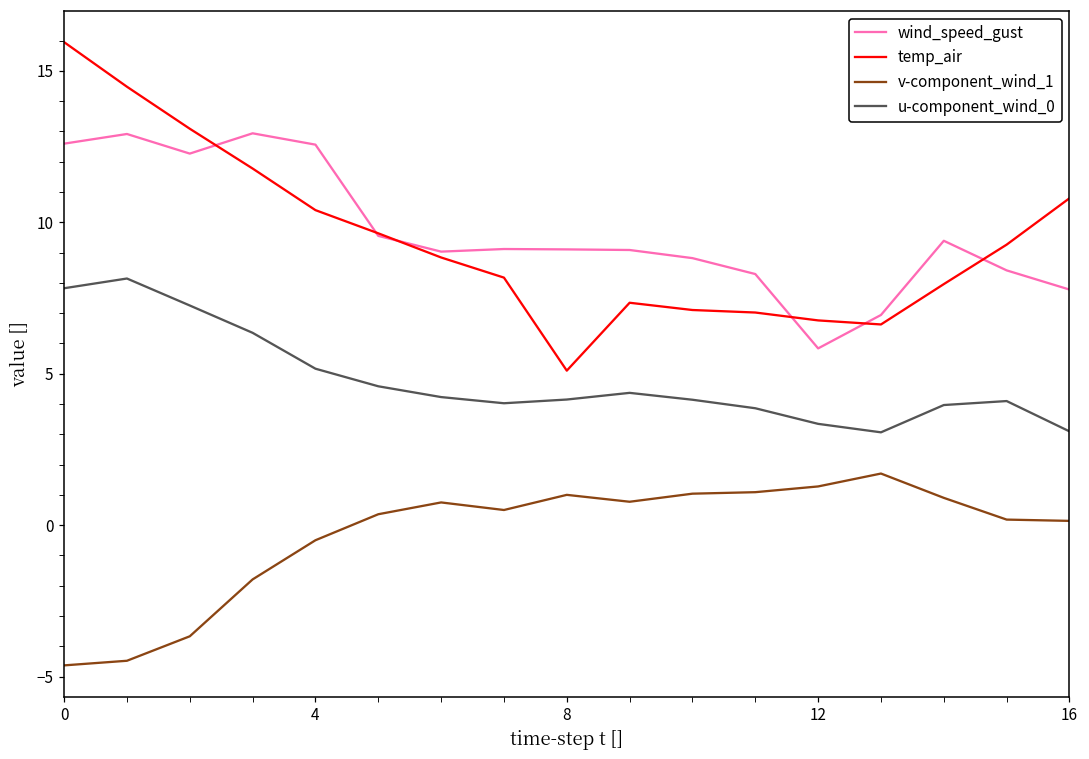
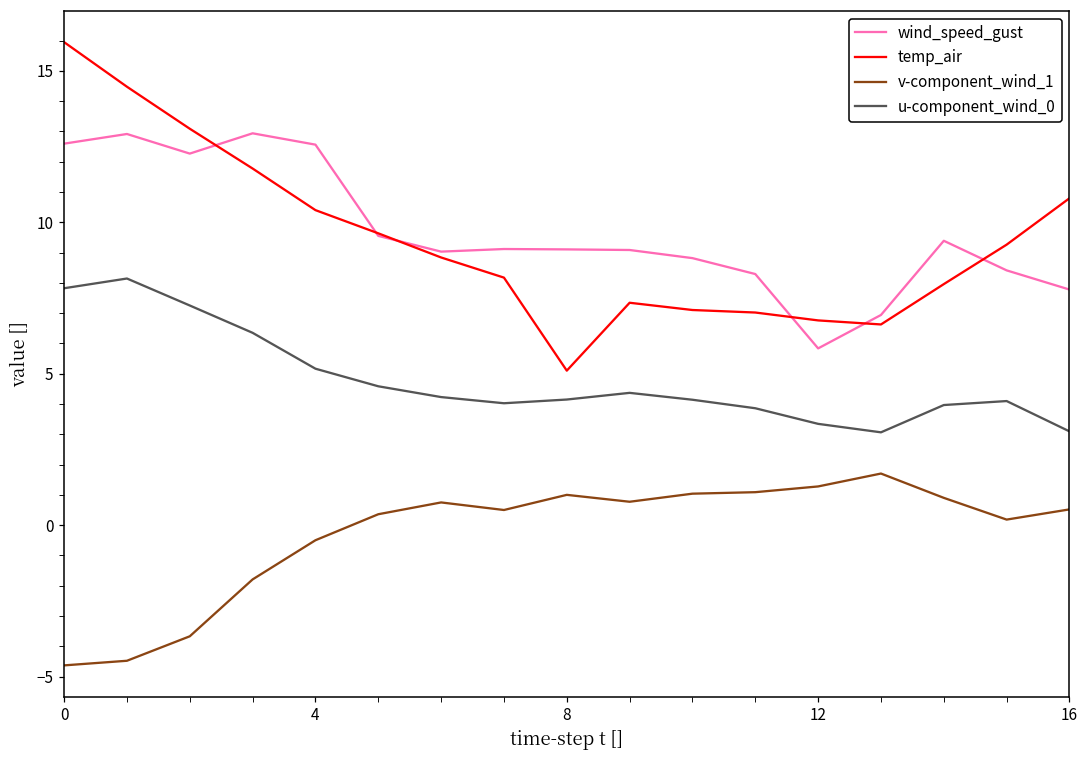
  {
    "wind_speed_gust": {
      "0": 12.6,
      "4": 12.6,
      "8": 9.1,
      "12": 5.8,
      "16": 7.8
    },
    "temp_air": {
      "0": 15.9,
      "4": 10.4,
      "8": 5.1,
      "12": 6.8,
      "16": 10.8
    },
    "v-component_wind_1": {
      "0": -4.6,
      "4": -0.5,
      "8": 1.0,
      "12": 1.3,
-     "16": 0.1
+     "16": 0.5
    },
    "u-component_wind_0": {
      "0": 7.8,
      "4": 5.2,
      "8": 4.1,
      "12": 3.3,
      "16": 3.1
    }
  }
